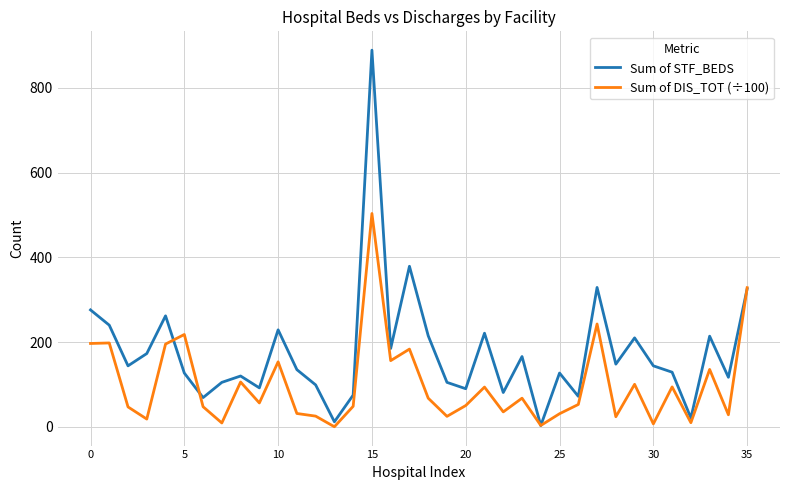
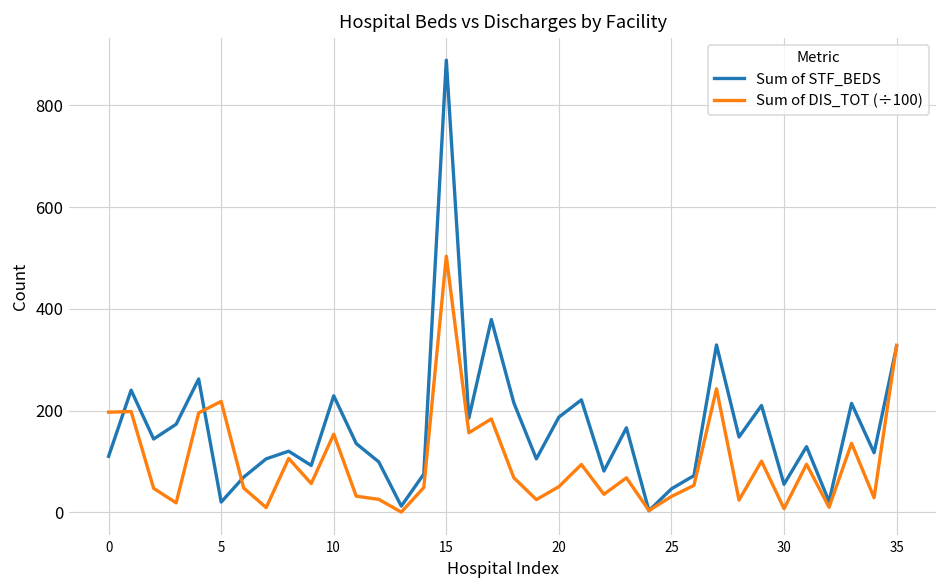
  {
    "Sum of STF_BEDS": {
-     "0": 280,
-     "5": 130,
+     "0": 110,
+     "5": 20,
      "10": 230,
      "15": 890,
-     "20": 90,
-     "25": 130,
-     "30": 140
+     "20": 190,
+     "25": 50,
+     "30": 60
    },
    "Sum of DIS_TOT (÷100)": {
      "0": 200,
      "5": 220,
      "10": 150,
      "15": 500,
      "20": 50,
      "25": 30,
      "30": 10
    }
  }
